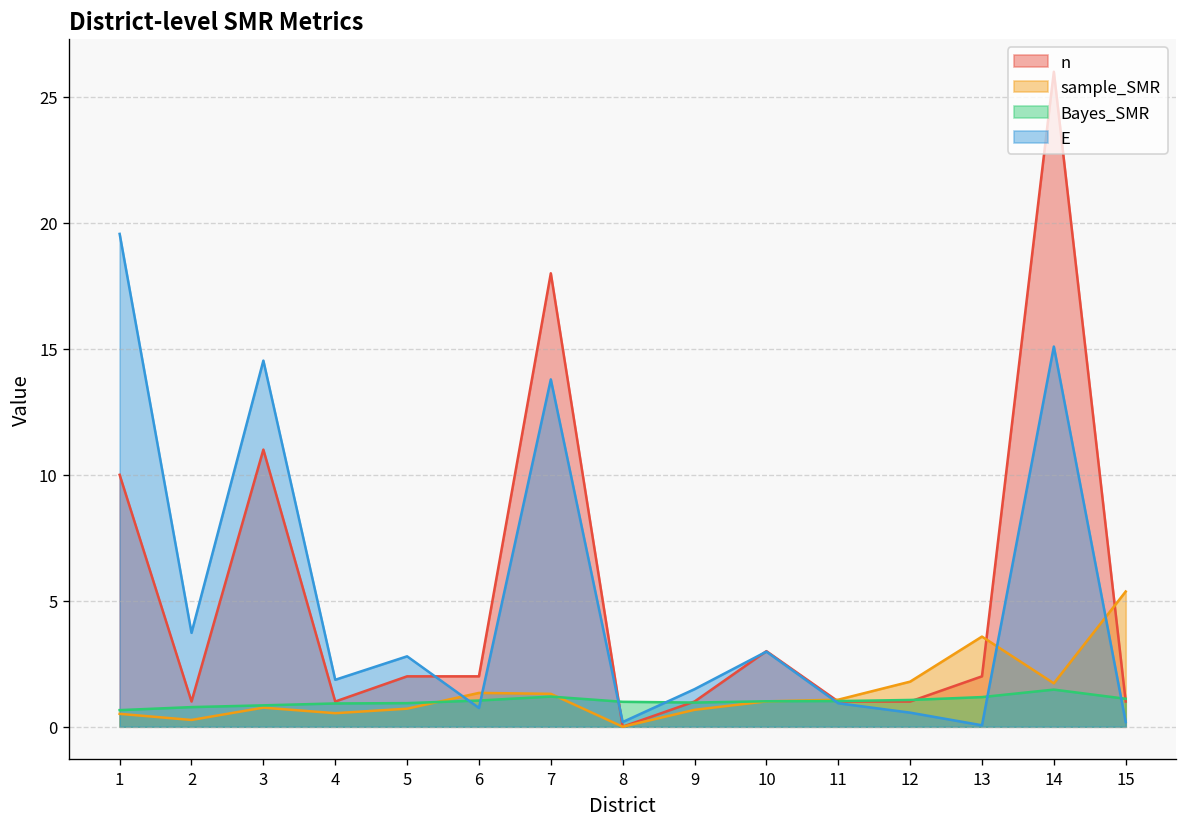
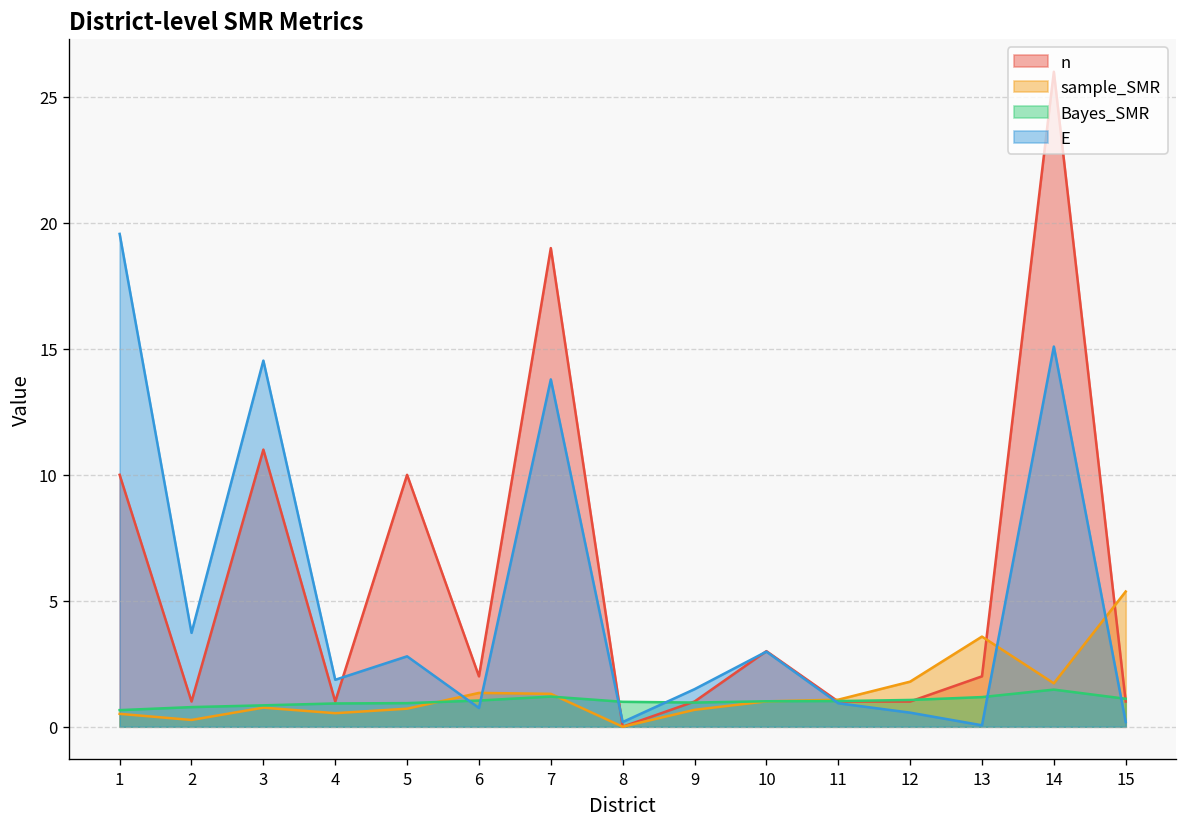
  {
    "n": {
      "1": 10,
      "2": 1,
      "3": 11,
-     "5": 2,
+     "5": 10,
      "6": 2,
-     "7": 18,
+     "7": 19,
      "13": 2
    },
    "sample_SMR": {
      "1": 0.5,
      "2": 0.3,
      "4": 0.5,
      "5": 0.7,
      "6": 1.3,
      "9": 0.7,
      "12": 1.8,
      "13": 3.6,
      "14": 1.7,
      "15": 5.4
    },
    "Bayes_SMR": {
      "1": 0.7,
      "2": 0.8,
      "5": 1,
      "6": 1,
      "8": 1,
      "13": 1.2,
      "14": 1.5
    },
    "E": {
      "1": 19.6,
      "2": 3.7,
      "3": 14.5,
      "4": 1.9,
      "5": 2.8,
      "6": 0.7,
      "7": 13.8,
      "8": 0.2,
      "9": 1.5,
      "12": 0.6,
      "13": 0,
      "14": 15,
      "15": 0.2
    }
  }
